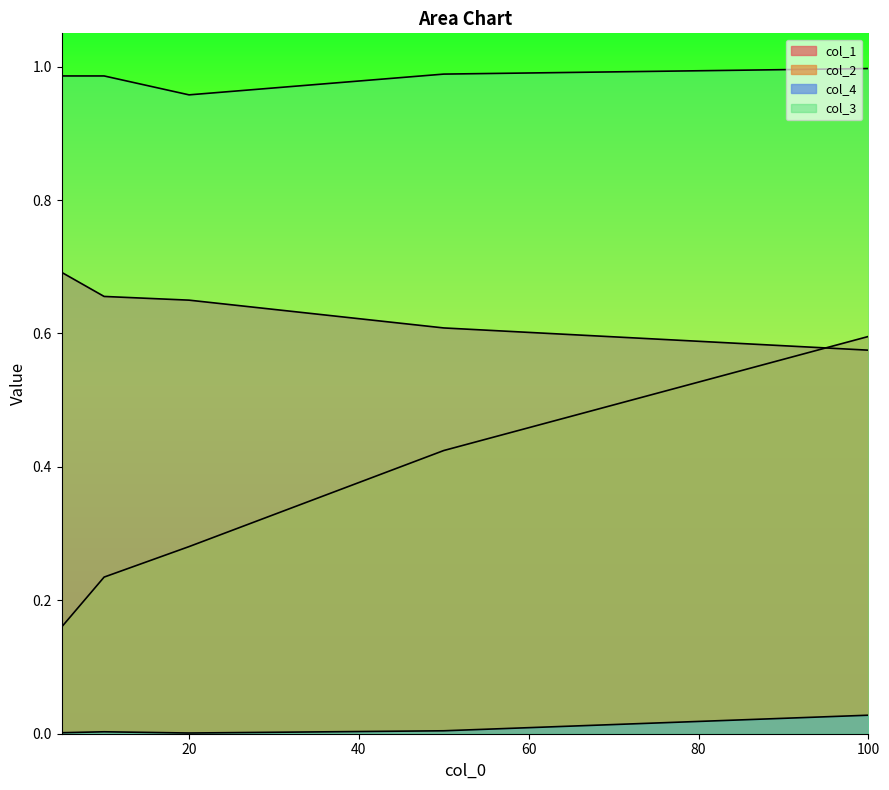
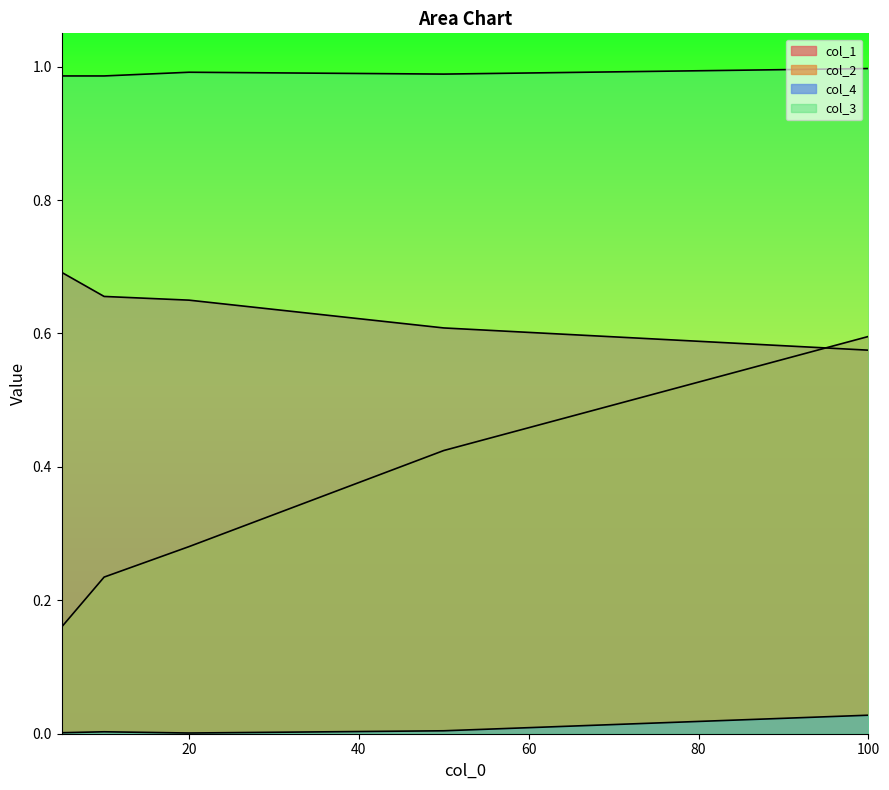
  {
    "col_4": {
      "20": 0.00,
      "100": 0.03
    },
    "col_3": {
-     "20": 0.96,
+     "20": 0.99,
      "100": 1.00
    }
  }
